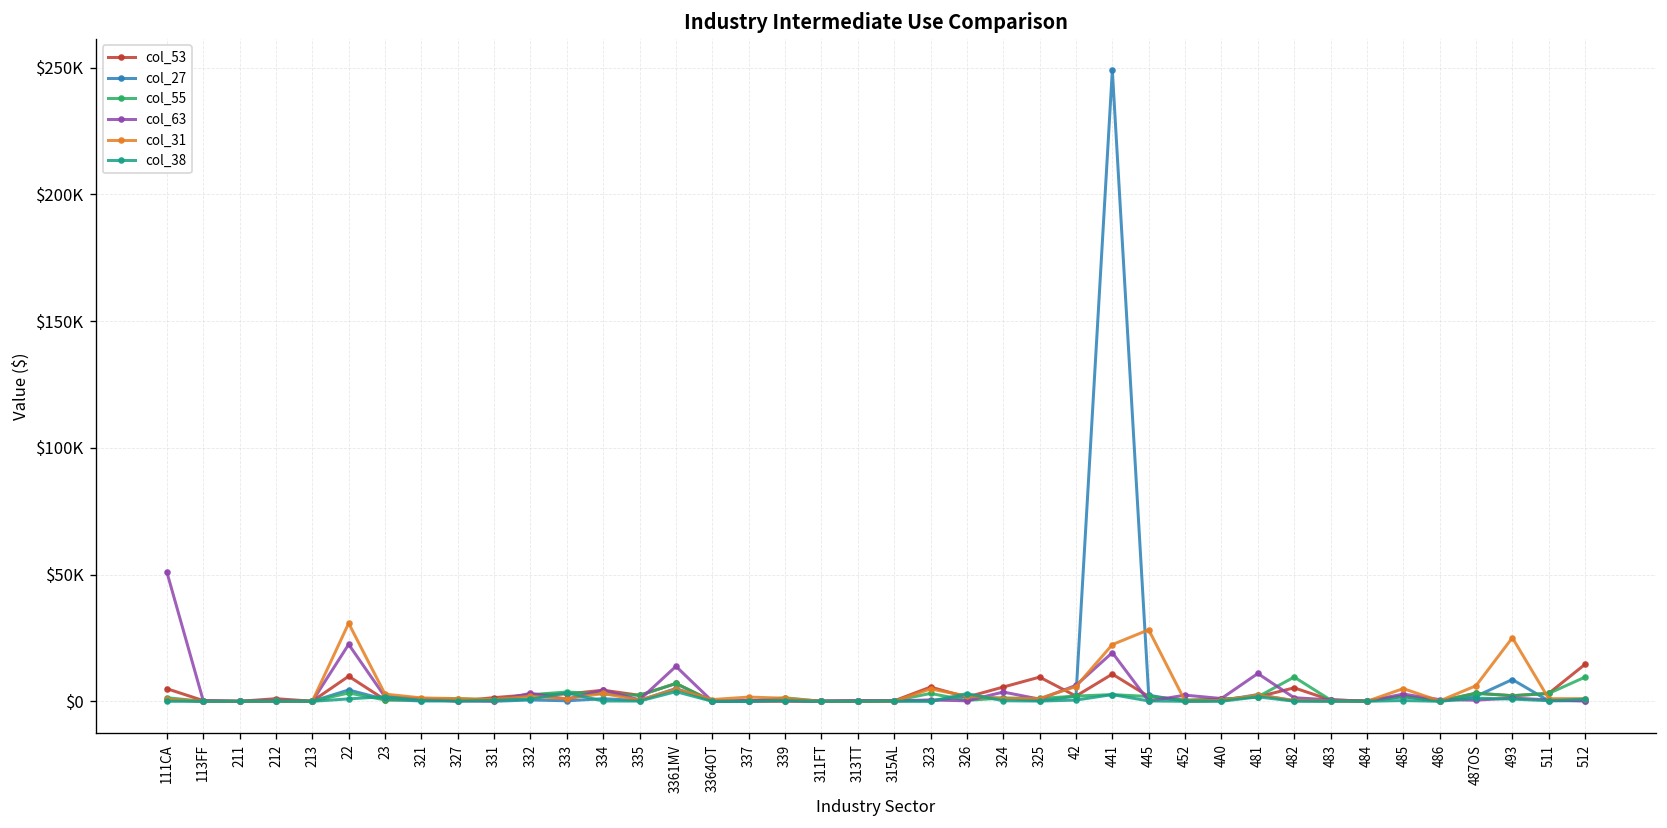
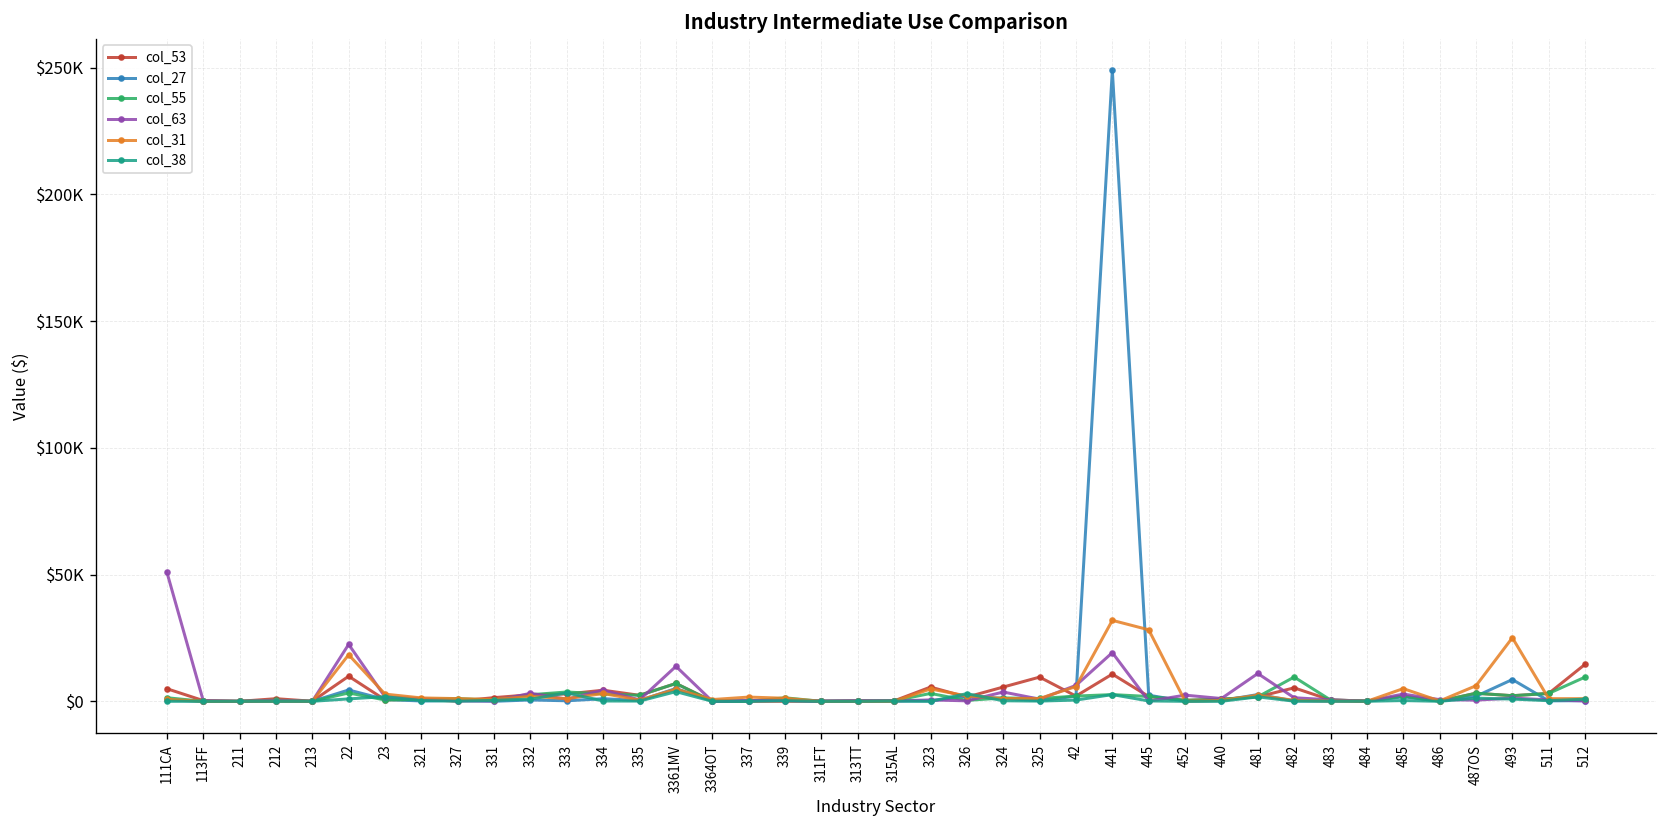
  {
    "col_53": {
      "111CA": "$5000",
      "22": "$10000",
      "324": "$6000",
      "325": "$10000",
      "441": "$11000",
      "482": "$5000",
      "512": "$15000"
    },
    "col_27": {
      "441": "$249000",
      "493": "$9000"
    },
    "col_63": {
      "111CA": "$51000",
      "22": "$22000",
      "3361MV": "$14000",
      "324": "$4000",
      "441": "$19000",
      "452": "$2000",
      "481": "$11000"
    },
    "col_31": {
-     "22": "$31000",
+     "22": "$18000",
      "337": "$2000",
-     "441": "$22000",
+     "441": "$32000",
      "445": "$28000",
      "485": "$5000",
      "487OS": "$6000",
      "493": "$25000"
    }
  }
